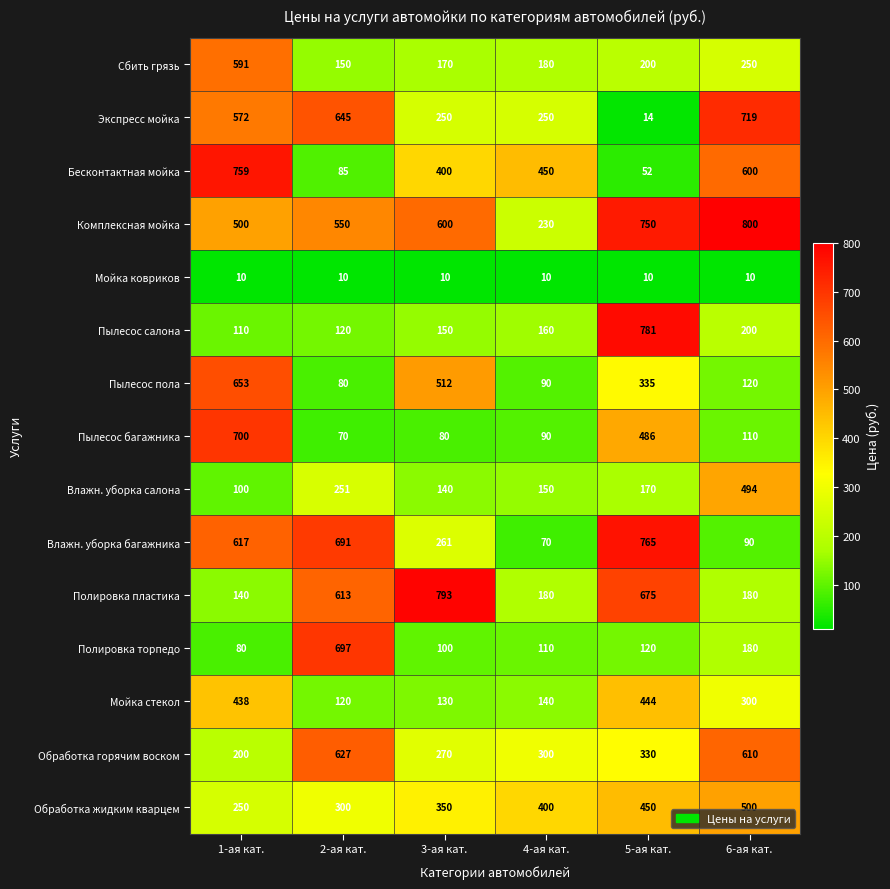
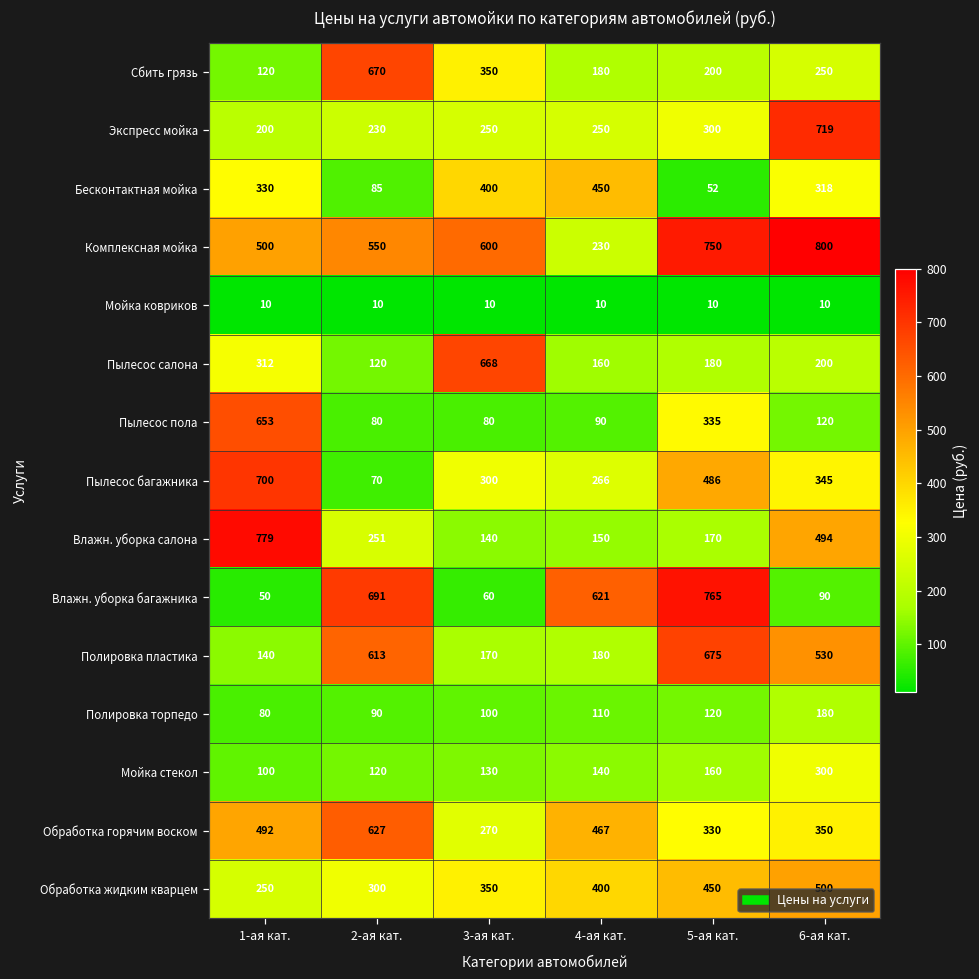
  {
    "Сбить грязь": {
-     "1-ая кат.": 591,
-     "2-ая кат.": 150,
-     "3-ая кат.": 170,
+     "1-ая кат.": 120,
+     "2-ая кат.": 670,
+     "3-ая кат.": 350,
      "4-ая кат.": 180,
      "5-ая кат.": 200,
      "6-ая кат.": 250
    },
    "Экспресс мойка": {
-     "1-ая кат.": 572,
-     "2-ая кат.": 645,
+     "1-ая кат.": 200,
+     "2-ая кат.": 230,
      "3-ая кат.": 250,
      "4-ая кат.": 250,
-     "5-ая кат.": 14,
+     "5-ая кат.": 300,
      "6-ая кат.": 719
    },
    "Бесконтактная мойка": {
-     "1-ая кат.": 759,
+     "1-ая кат.": 330,
      "2-ая кат.": 85,
      "3-ая кат.": 400,
      "4-ая кат.": 450,
      "5-ая кат.": 52,
-     "6-ая кат.": 600
+     "6-ая кат.": 318
    },
    "Комплексная мойка": {
      "1-ая кат.": 500,
      "2-ая кат.": 550,
      "3-ая кат.": 600,
      "4-ая кат.": 230,
      "5-ая кат.": 750,
      "6-ая кат.": 800
    },
    "Мойка ковриков": {
      "1-ая кат.": 10,
      "2-ая кат.": 10,
      "3-ая кат.": 10,
      "4-ая кат.": 10,
      "5-ая кат.": 10,
      "6-ая кат.": 10
    },
    "Пылесос салона": {
-     "1-ая кат.": 110,
+     "1-ая кат.": 312,
      "2-ая кат.": 120,
-     "3-ая кат.": 150,
+     "3-ая кат.": 668,
      "4-ая кат.": 160,
-     "5-ая кат.": 781,
+     "5-ая кат.": 180,
      "6-ая кат.": 200
    },
    "Пылесос пола": {
      "1-ая кат.": 653,
      "2-ая кат.": 80,
-     "3-ая кат.": 512,
+     "3-ая кат.": 80,
      "4-ая кат.": 90,
      "5-ая кат.": 335,
      "6-ая кат.": 120
    },
    "Пылесос багажника": {
      "1-ая кат.": 700,
      "2-ая кат.": 70,
-     "3-ая кат.": 80,
-     "4-ая кат.": 90,
+     "3-ая кат.": 300,
+     "4-ая кат.": 266,
      "5-ая кат.": 486,
-     "6-ая кат.": 110
+     "6-ая кат.": 345
    },
    "Влажн. уборка салона": {
-     "1-ая кат.": 100,
+     "1-ая кат.": 779,
      "2-ая кат.": 251,
      "3-ая кат.": 140,
      "4-ая кат.": 150,
      "5-ая кат.": 170,
      "6-ая кат.": 494
    },
    "Влажн. уборка багажника": {
-     "1-ая кат.": 617,
+     "1-ая кат.": 50,
      "2-ая кат.": 691,
-     "3-ая кат.": 261,
-     "4-ая кат.": 70,
+     "3-ая кат.": 60,
+     "4-ая кат.": 621,
      "5-ая кат.": 765,
      "6-ая кат.": 90
    },
    "Полировка пластика": {
      "1-ая кат.": 140,
      "2-ая кат.": 613,
-     "3-ая кат.": 793,
+     "3-ая кат.": 170,
      "4-ая кат.": 180,
      "5-ая кат.": 675,
-     "6-ая кат.": 180
+     "6-ая кат.": 530
    },
    "Полировка торпедо": {
      "1-ая кат.": 80,
-     "2-ая кат.": 697,
+     "2-ая кат.": 90,
      "3-ая кат.": 100,
      "4-ая кат.": 110,
      "5-ая кат.": 120,
      "6-ая кат.": 180
    },
    "Мойка стекол": {
-     "1-ая кат.": 438,
+     "1-ая кат.": 100,
      "2-ая кат.": 120,
      "3-ая кат.": 130,
      "4-ая кат.": 140,
-     "5-ая кат.": 444,
+     "5-ая кат.": 160,
      "6-ая кат.": 300
    },
    "Обработка горячим воском": {
-     "1-ая кат.": 200,
+     "1-ая кат.": 492,
      "2-ая кат.": 627,
      "3-ая кат.": 270,
-     "4-ая кат.": 300,
+     "4-ая кат.": 467,
      "5-ая кат.": 330,
-     "6-ая кат.": 610
+     "6-ая кат.": 350
    },
    "Обработка жидким кварцем": {
      "1-ая кат.": 250,
      "2-ая кат.": 300,
      "3-ая кат.": 350,
      "4-ая кат.": 400,
      "5-ая кат.": 450
    }
  }
